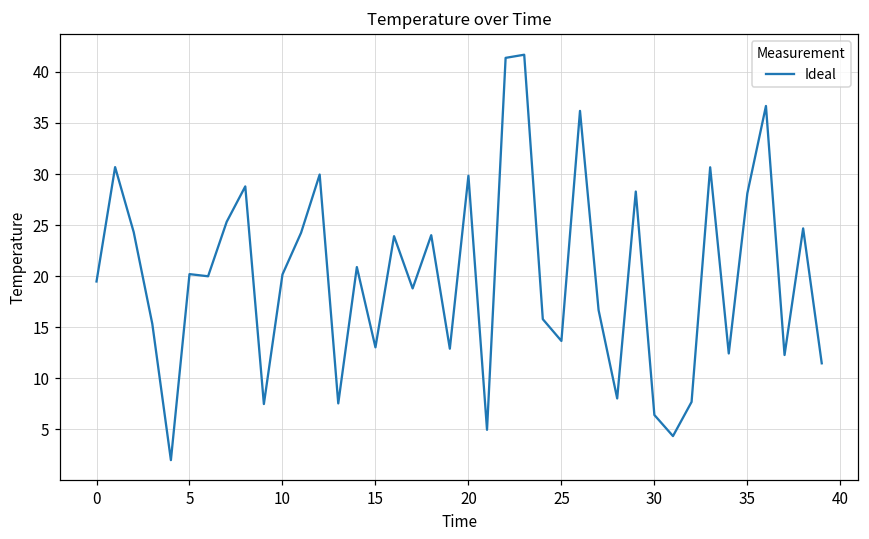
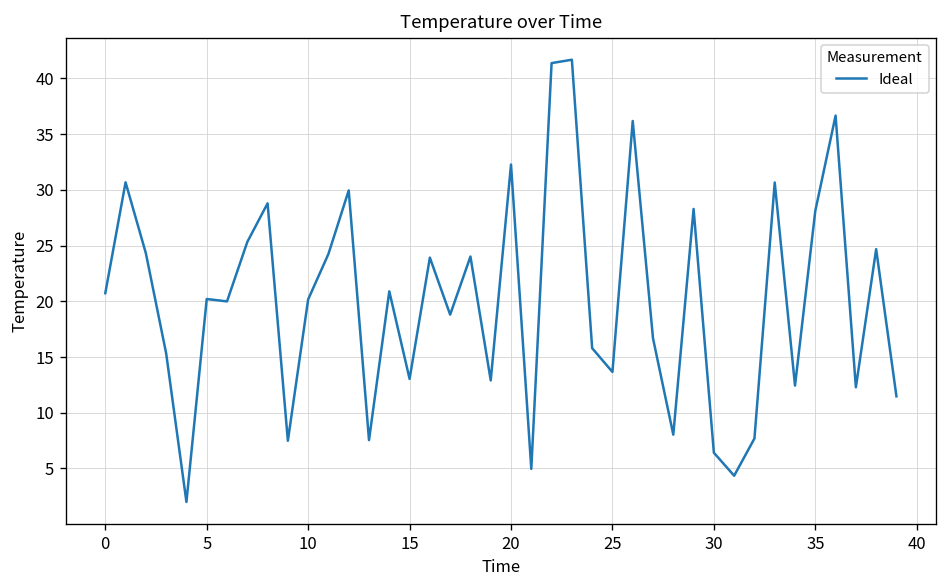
  {
-   "0": 19,
+   "0": 21,
    "5": 20,
    "10": 20,
    "15": 13,
-   "20": 30,
+   "20": 32,
    "25": 14,
    "30": 6,
    "35": 28
  }
